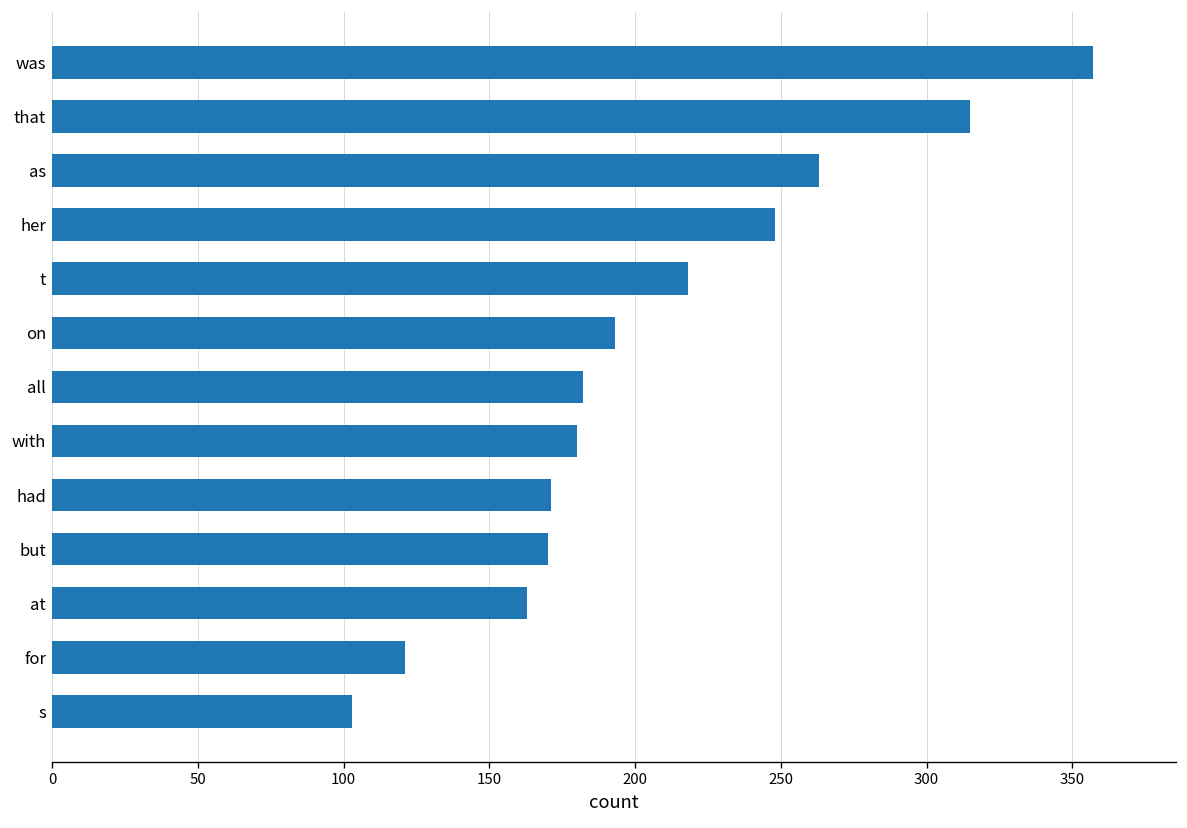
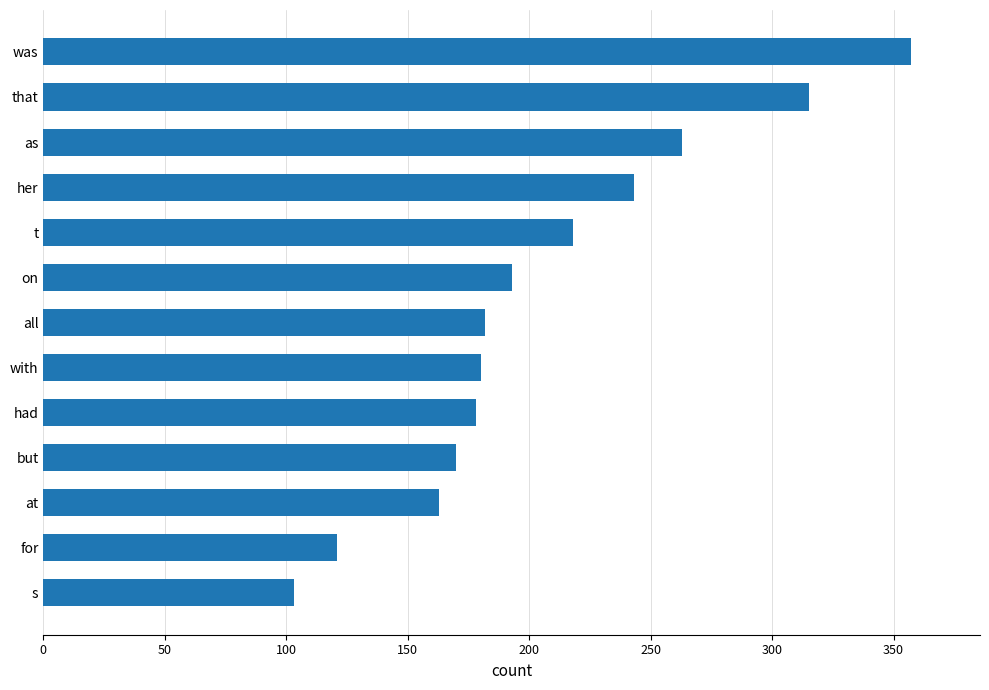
  {
    "was": 357,
    "that": 315,
    "as": 263,
-   "her": 248,
+   "her": 243,
    "t": 218,
    "on": 193,
    "all": 182,
    "with": 180,
-   "had": 171,
+   "had": 178,
    "but": 170,
    "at": 163,
    "for": 121,
    "s": 103
  }
